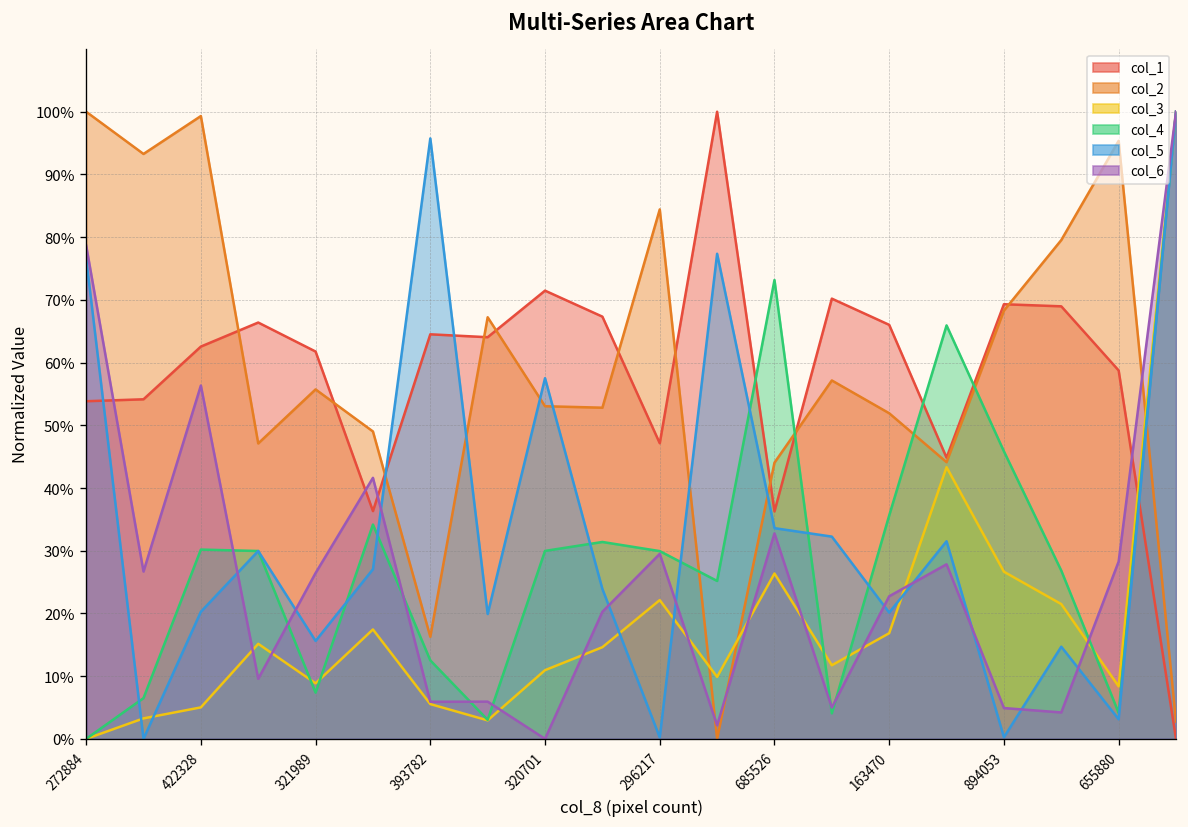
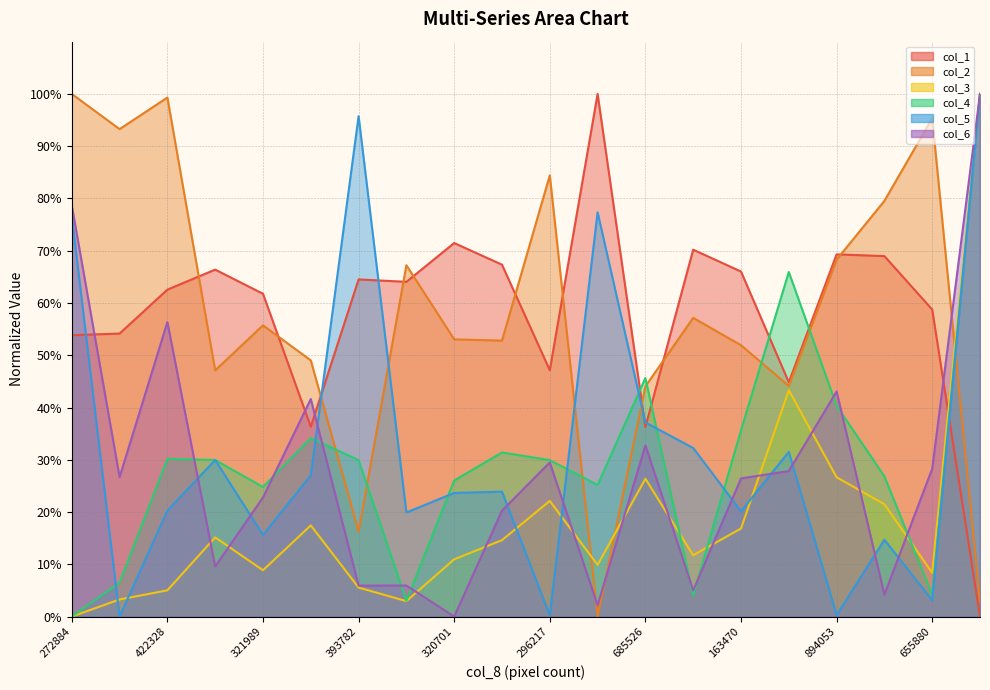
  {
    "col_4": {
      "422328": "30%",
-     "321989": "7%",
-     "393782": "13%",
-     "320701": "30%",
-     "685526": "73%",
+     "321989": "25%",
+     "393782": "30%",
+     "320701": "26%",
+     "685526": "46%",
      "163470": "36%",
-     "894053": "46%",
+     "894053": "40%",
      "655880": "4%"
    },
    "col_5": {
      "272884": "77%",
      "422328": "20%",
      "321989": "16%",
      "393782": "96%",
-     "320701": "58%",
+     "320701": "24%",
      "296217": "0%",
-     "685526": "34%",
+     "685526": "37%",
      "163470": "20%",
      "894053": "0%",
      "655880": "3%"
    },
    "col_6": {
      "272884": "79%",
      "422328": "56%",
-     "321989": "26%",
+     "321989": "23%",
      "320701": "0%",
      "685526": "33%",
-     "163470": "23%",
-     "894053": "5%",
+     "163470": "26%",
+     "894053": "43%",
      "655880": "28%"
    }
  }
